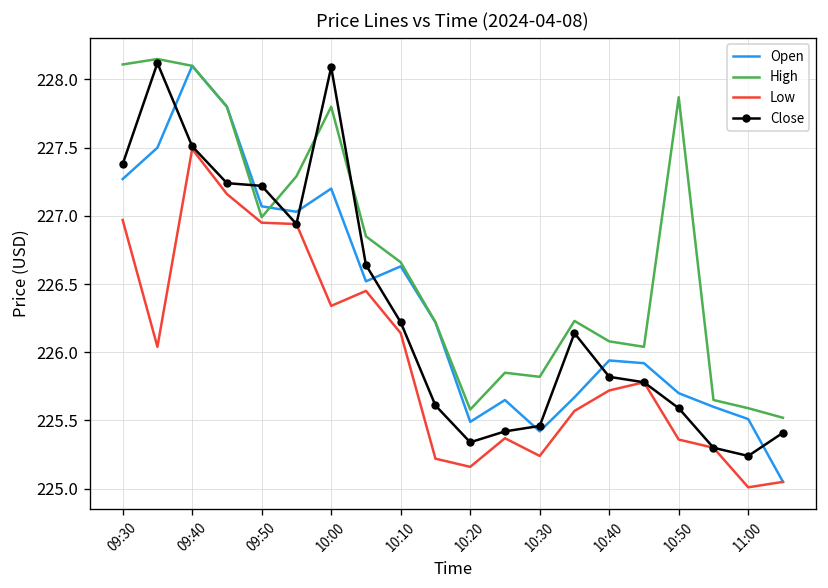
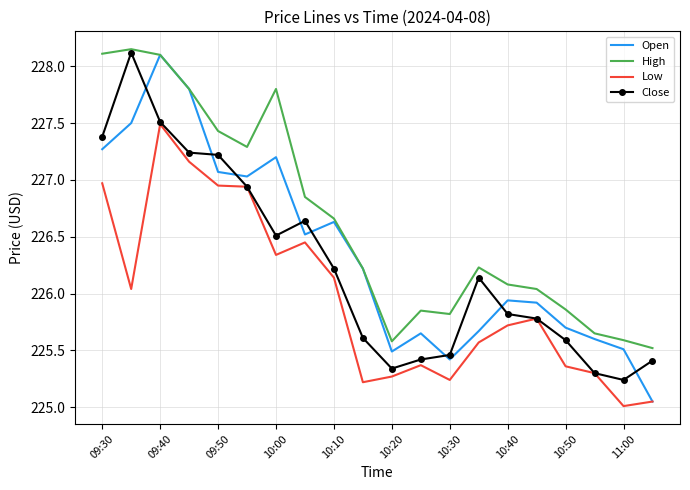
  {
    "Open": {
      "09:30": 227.27,
      "09:50": 227.07,
      "10:00": 227.20,
      "10:10": 226.63,
      "10:20": 225.49,
      "10:30": 225.42,
      "10:40": 225.94,
      "10:50": 225.70,
      "11:00": 225.51
    },
    "High": {
      "09:30": 228.11,
-     "09:50": 226.99,
+     "09:50": 227.43,
      "10:00": 227.80,
      "10:10": 226.66,
      "10:20": 225.58,
      "10:30": 225.82,
      "10:40": 226.08,
-     "10:50": 227.87,
+     "10:50": 225.86,
      "11:00": 225.59
    },
    "Low": {
      "09:30": 226.97,
      "09:50": 226.95,
      "10:00": 226.34,
      "10:10": 226.14,
-     "10:20": 225.16,
+     "10:20": 225.27,
      "10:30": 225.24,
      "10:40": 225.72,
      "10:50": 225.36,
      "11:00": 225.01
    },
    "Close": {
      "09:30": 227.38,
      "09:50": 227.22,
-     "10:00": 228.09,
+     "10:00": 226.51,
      "10:10": 226.22,
      "10:20": 225.34,
      "10:30": 225.46,
      "10:40": 225.82,
      "10:50": 225.59,
      "11:00": 225.24
    }
  }
